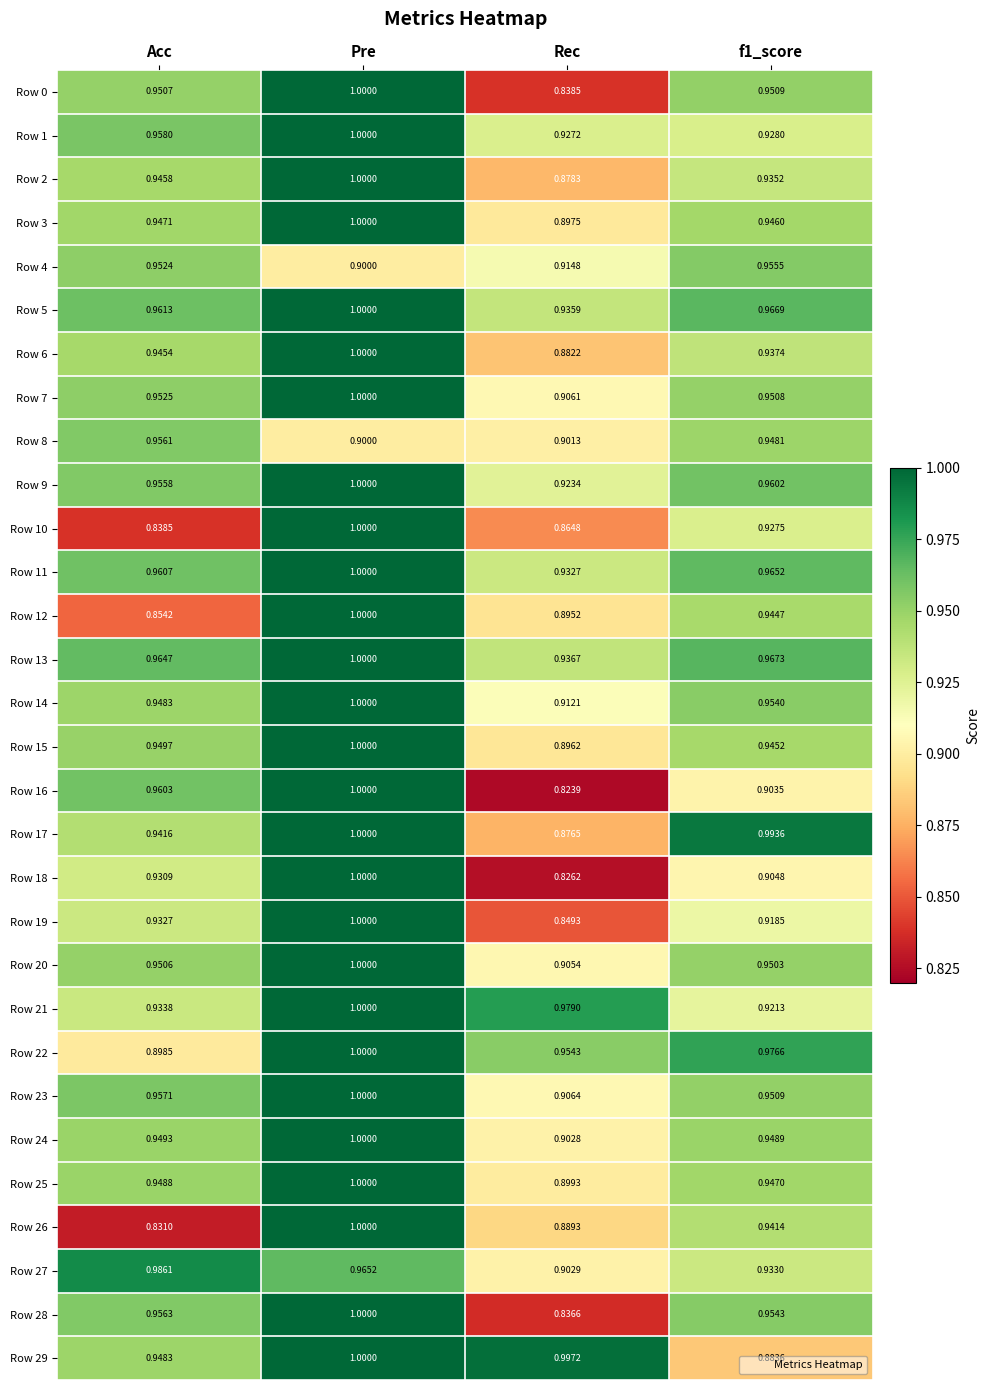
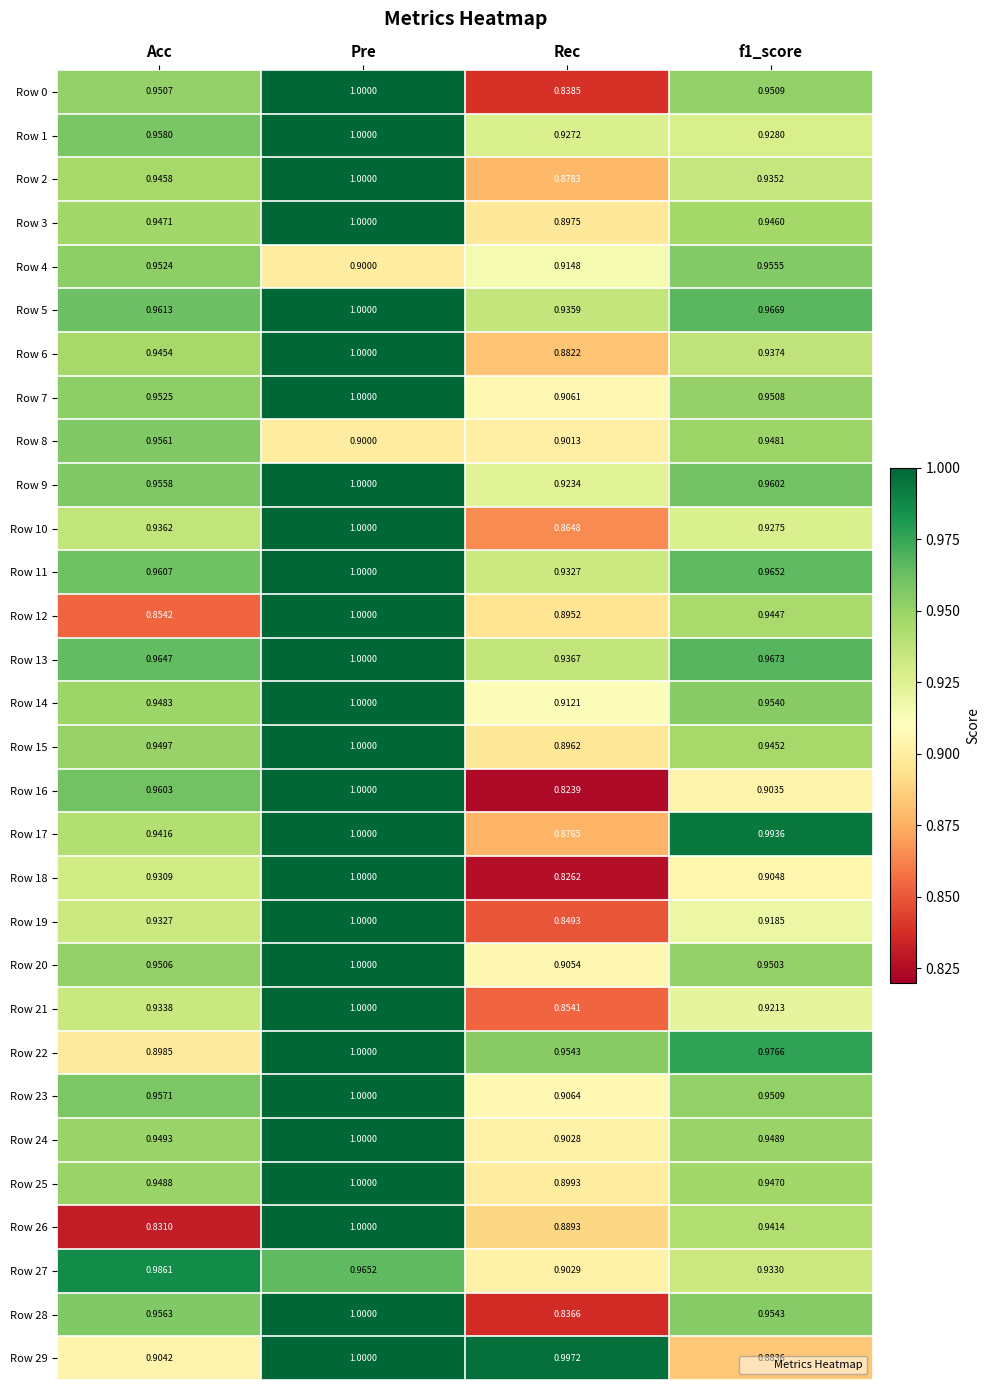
  {
    "Row 0": {
      "Acc": 0.9507,
      "Pre": 1.0000,
      "Rec": 0.8385,
      "f1_score": 0.9509
    },
    "Row 1": {
      "Acc": 0.9580,
      "Pre": 1.0000,
      "Rec": 0.9272,
      "f1_score": 0.9280
    },
    "Row 2": {
      "Acc": 0.9458,
      "Pre": 1.0000,
      "Rec": 0.8783,
      "f1_score": 0.9352
    },
    "Row 3": {
      "Acc": 0.9471,
      "Pre": 1.0000,
      "Rec": 0.8975,
      "f1_score": 0.9460
    },
    "Row 4": {
      "Acc": 0.9524,
      "Pre": 0.9000,
      "Rec": 0.9148,
      "f1_score": 0.9555
    },
    "Row 5": {
      "Acc": 0.9613,
      "Pre": 1.0000,
      "Rec": 0.9359,
      "f1_score": 0.9669
    },
    "Row 6": {
      "Acc": 0.9454,
      "Pre": 1.0000,
      "Rec": 0.8822,
      "f1_score": 0.9374
    },
    "Row 7": {
      "Acc": 0.9525,
      "Pre": 1.0000,
      "Rec": 0.9061,
      "f1_score": 0.9508
    },
    "Row 8": {
      "Acc": 0.9561,
      "Pre": 0.9000,
      "Rec": 0.9013,
      "f1_score": 0.9481
    },
    "Row 9": {
      "Acc": 0.9558,
      "Pre": 1.0000,
      "Rec": 0.9234,
      "f1_score": 0.9602
    },
    "Row 10": {
-     "Acc": 0.8385,
+     "Acc": 0.9362,
      "Pre": 1.0000,
      "Rec": 0.8648,
      "f1_score": 0.9275
    },
    "Row 11": {
      "Acc": 0.9607,
      "Pre": 1.0000,
      "Rec": 0.9327,
      "f1_score": 0.9652
    },
    "Row 12": {
      "Acc": 0.8542,
      "Pre": 1.0000,
      "Rec": 0.8952,
      "f1_score": 0.9447
    },
    "Row 13": {
      "Acc": 0.9647,
      "Pre": 1.0000,
      "Rec": 0.9367,
      "f1_score": 0.9673
    },
    "Row 14": {
      "Acc": 0.9483,
      "Pre": 1.0000,
      "Rec": 0.9121,
      "f1_score": 0.9540
    },
    "Row 15": {
      "Acc": 0.9497,
      "Pre": 1.0000,
      "Rec": 0.8962,
      "f1_score": 0.9452
    },
    "Row 16": {
      "Acc": 0.9603,
      "Pre": 1.0000,
      "Rec": 0.8239,
      "f1_score": 0.9035
    },
    "Row 17": {
      "Acc": 0.9416,
      "Pre": 1.0000,
      "Rec": 0.8765,
      "f1_score": 0.9936
    },
    "Row 18": {
      "Acc": 0.9309,
      "Pre": 1.0000,
      "Rec": 0.8262,
      "f1_score": 0.9048
    },
    "Row 19": {
      "Acc": 0.9327,
      "Pre": 1.0000,
      "Rec": 0.8493,
      "f1_score": 0.9185
    },
    "Row 20": {
      "Acc": 0.9506,
      "Pre": 1.0000,
      "Rec": 0.9054,
      "f1_score": 0.9503
    },
    "Row 21": {
      "Acc": 0.9338,
      "Pre": 1.0000,
-     "Rec": 0.9790,
+     "Rec": 0.8541,
      "f1_score": 0.9213
    },
    "Row 22": {
      "Acc": 0.8985,
      "Pre": 1.0000,
      "Rec": 0.9543,
      "f1_score": 0.9766
    },
    "Row 23": {
      "Acc": 0.9571,
      "Pre": 1.0000,
      "Rec": 0.9064,
      "f1_score": 0.9509
    },
    "Row 24": {
      "Acc": 0.9493,
      "Pre": 1.0000,
      "Rec": 0.9028,
      "f1_score": 0.9489
    },
    "Row 25": {
      "Acc": 0.9488,
      "Pre": 1.0000,
      "Rec": 0.8993,
      "f1_score": 0.9470
    },
    "Row 26": {
      "Acc": 0.8310,
      "Pre": 1.0000,
      "Rec": 0.8893,
      "f1_score": 0.9414
    },
    "Row 27": {
      "Acc": 0.9861,
      "Pre": 0.9652,
      "Rec": 0.9029,
      "f1_score": 0.9330
    },
    "Row 28": {
      "Acc": 0.9563,
      "Pre": 1.0000,
      "Rec": 0.8366,
      "f1_score": 0.9543
    },
    "Row 29": {
-     "Acc": 0.9483,
+     "Acc": 0.9042,
      "Pre": 1.0000,
      "Rec": 0.9972
    }
  }
